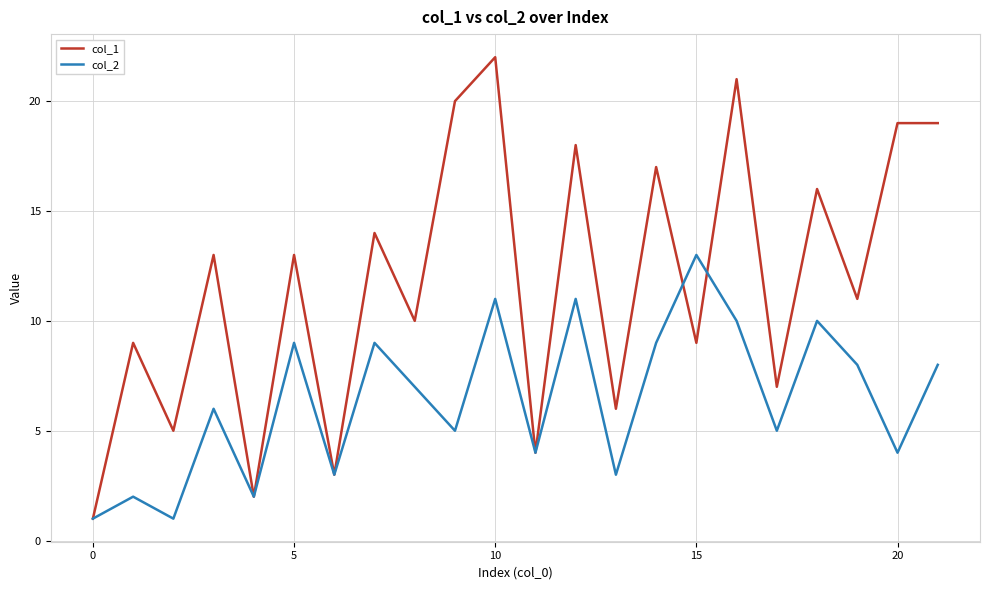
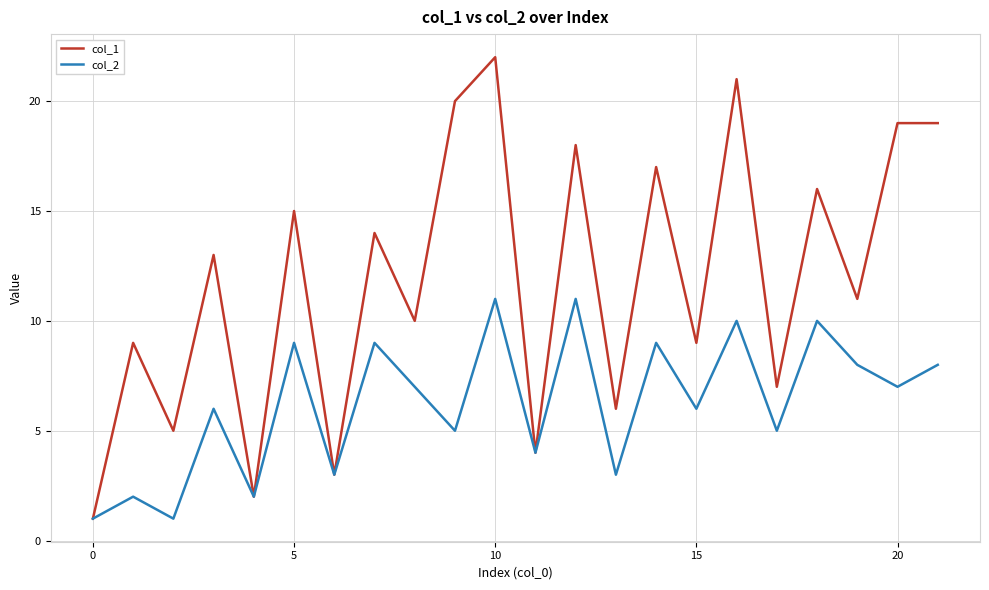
  {
    "col_1": {
-     "5": 13,
+     "5": 15,
      "10": 22,
      "15": 9,
      "20": 19
    },
    "col_2": {
      "5": 9,
      "10": 11,
-     "15": 13,
-     "20": 4
+     "15": 6,
+     "20": 7
    }
  }
